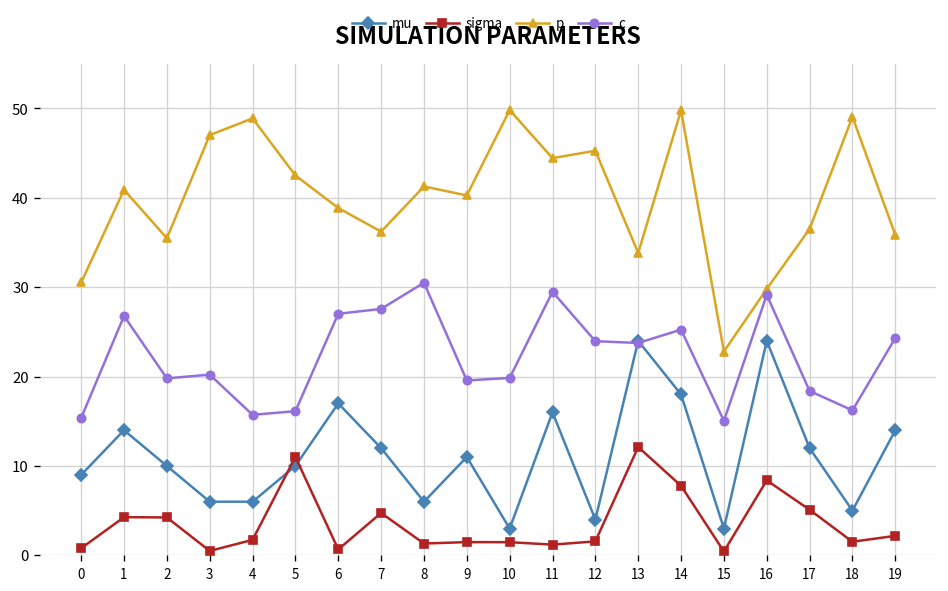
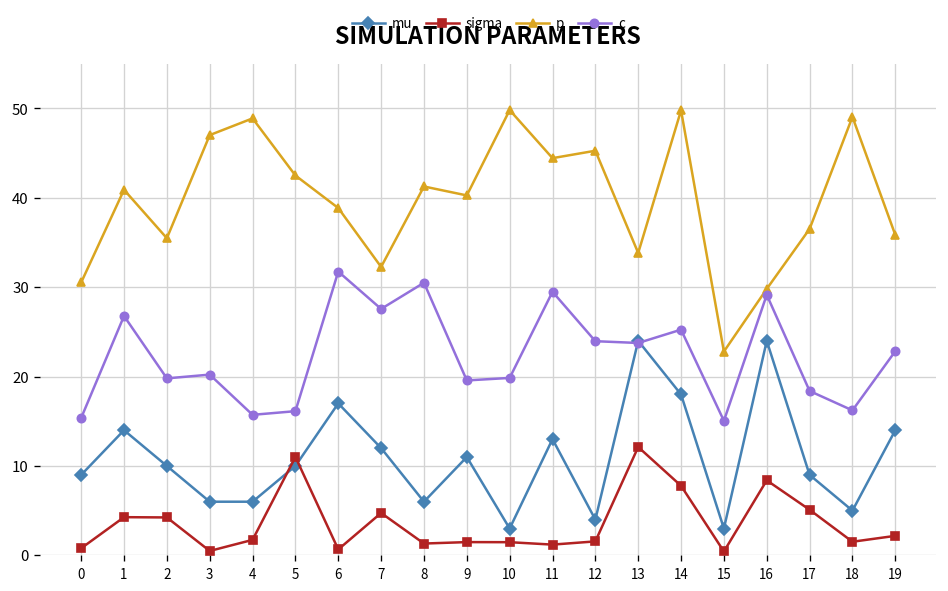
  {
    "mu": {
      "0": 9,
      "1": 14,
      "2": 10,
      "3": 6,
      "4": 6,
      "5": 10,
      "6": 17,
      "7": 12,
      "8": 6,
      "9": 11,
      "10": 3,
-     "11": 16,
+     "11": 13,
      "12": 4,
      "14": 18,
      "15": 3,
      "16": 24,
-     "17": 12,
+     "17": 9,
      "18": 5,
      "19": 14
    },
    "sigma": {
      "0": 1,
      "1": 4,
      "2": 4,
      "3": 0,
      "4": 2,
      "5": 11,
      "6": 1,
      "7": 5,
      "8": 1,
      "9": 1,
      "10": 1,
      "11": 1,
      "12": 2,
      "13": 12,
      "14": 8,
      "15": 0,
      "16": 8,
      "17": 5,
      "18": 2,
      "19": 2
    },
    "p": {
      "0": 31,
      "1": 41,
      "2": 35,
      "3": 47,
      "4": 49,
      "5": 43,
      "6": 39,
-     "7": 36,
+     "7": 32,
      "8": 41,
      "9": 40,
      "10": 50,
      "11": 44,
      "12": 45,
      "13": 34,
      "14": 50,
      "15": 23,
      "16": 30,
      "17": 37,
      "18": 49,
      "19": 36
    },
    "c": {
      "0": 15,
      "1": 27,
      "2": 20,
      "3": 20,
      "4": 16,
      "5": 16,
-     "6": 27,
+     "6": 32,
      "7": 28,
      "8": 31,
      "9": 20,
      "10": 20,
      "11": 29,
      "12": 24,
      "14": 25,
      "15": 15,
      "16": 29,
      "17": 18,
      "18": 16,
-     "19": 24
+     "19": 23
    }
  }
